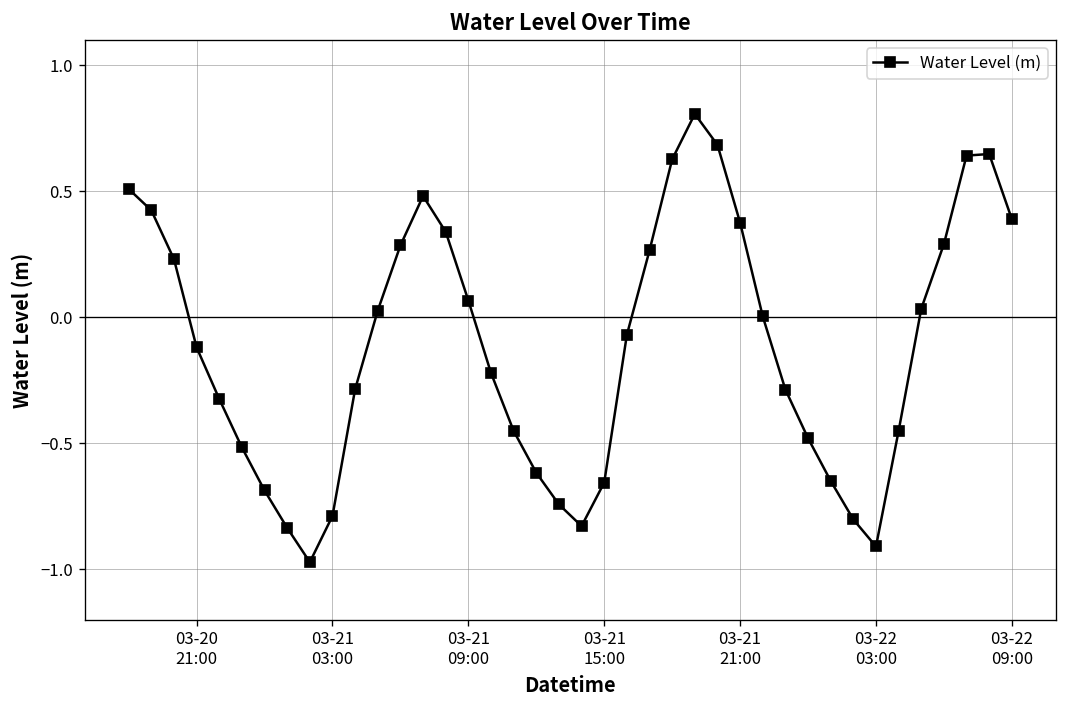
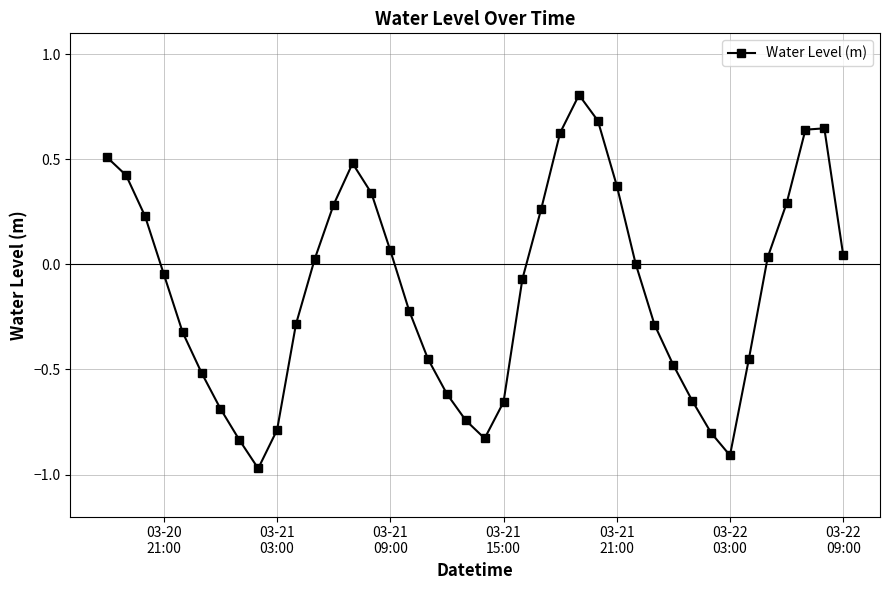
  {
-   "03-20 21:00": -0.12,
+   "03-20 21:00": -0.05,
    "03-21 03:00": -0.79,
    "03-21 09:00": 0.07,
    "03-21 15:00": -0.66,
    "03-21 21:00": 0.38,
    "03-22 03:00": -0.91,
-   "03-22 09:00": 0.39
+   "03-22 09:00": 0.04
  }
